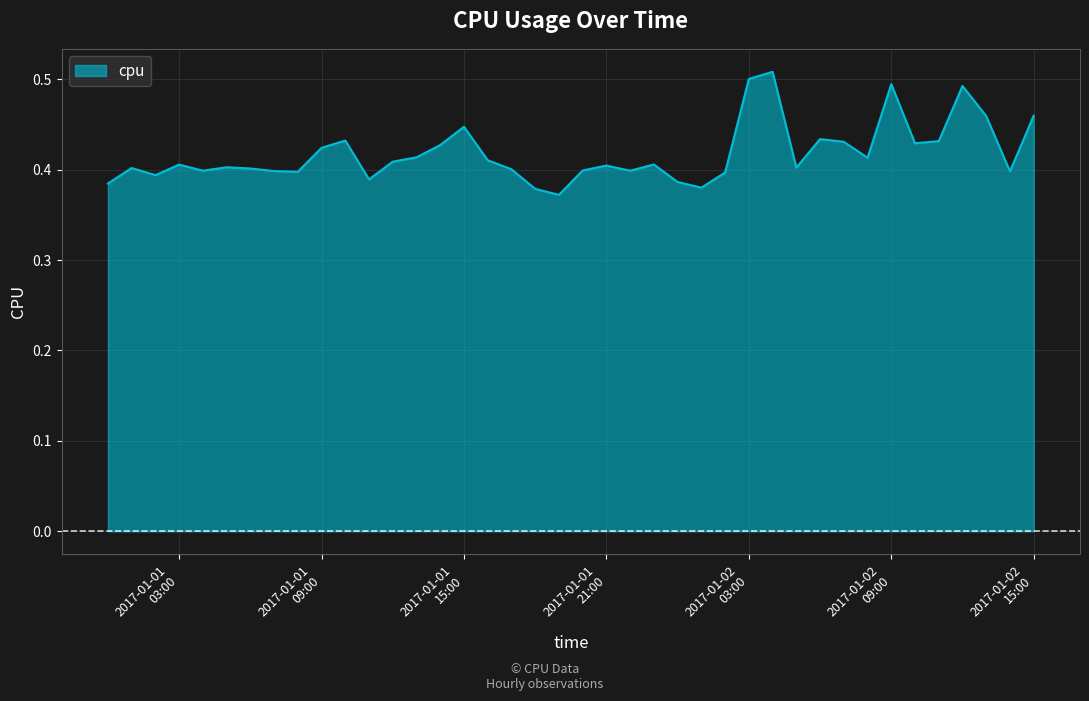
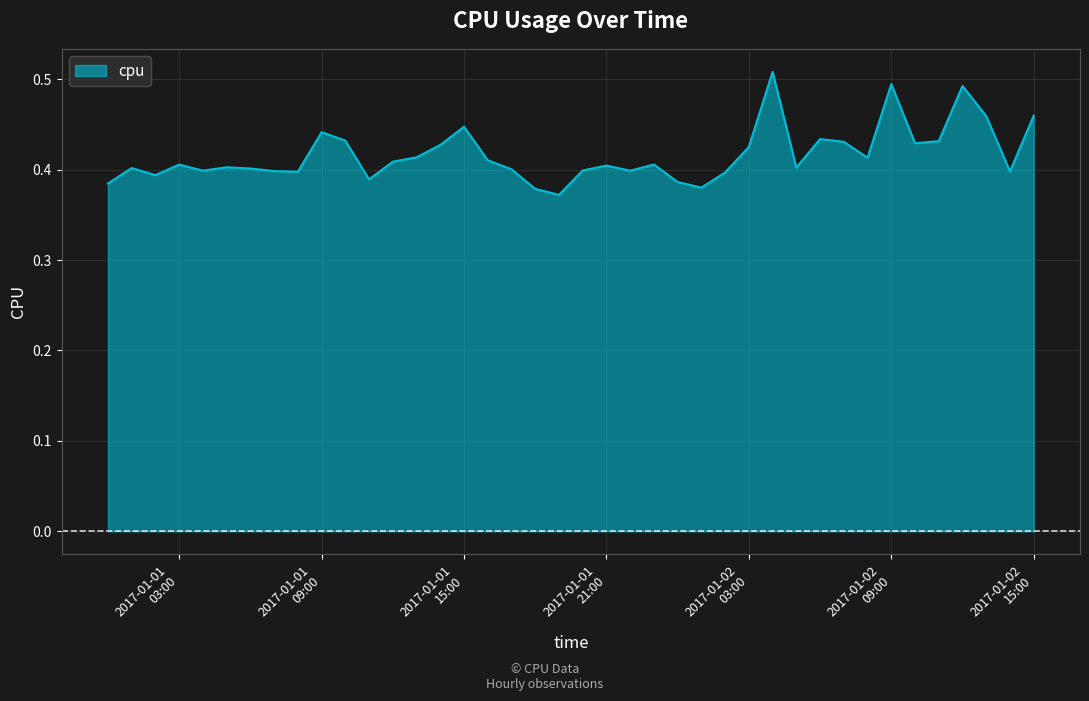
  {
    "2017-01-01 03:00": 0.41,
-   "2017-01-01 09:00": 0.42,
+   "2017-01-01 09:00": 0.44,
    "2017-01-01 15:00": 0.45,
    "2017-01-01 21:00": 0.40,
-   "2017-01-02 03:00": 0.50,
+   "2017-01-02 03:00": 0.43,
    "2017-01-02 09:00": 0.49,
    "2017-01-02 15:00": 0.46
  }
